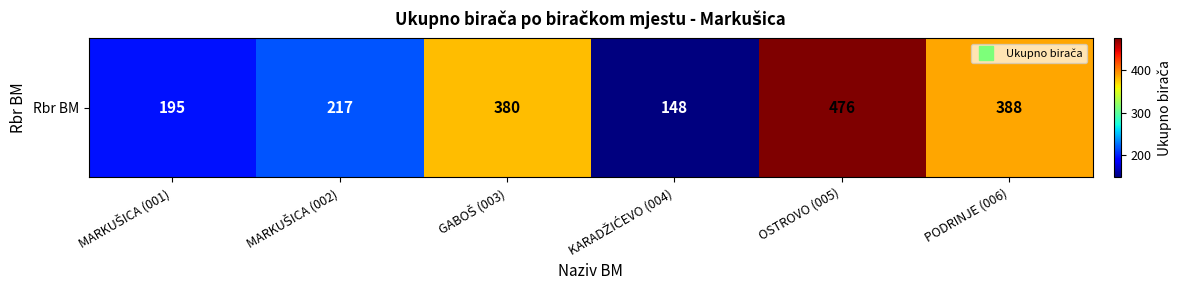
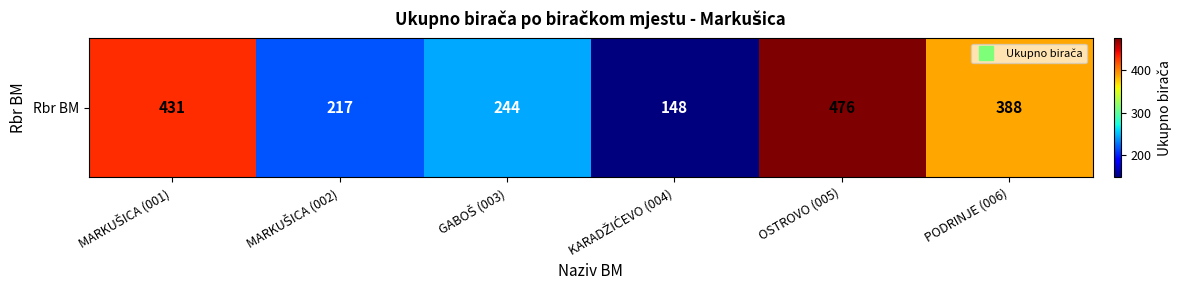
  {
    "Rbr BM": {
-     "MARKUŠICA (001)": 195,
+     "MARKUŠICA (001)": 431,
      "MARKUŠICA (002)": 217,
-     "GABOŠ (003)": 380,
+     "GABOŠ (003)": 244,
      "KARADŽIĆEVO (004)": 148,
      "OSTROVO (005)": 476,
      "PODRINJE (006)": 388
    }
  }
